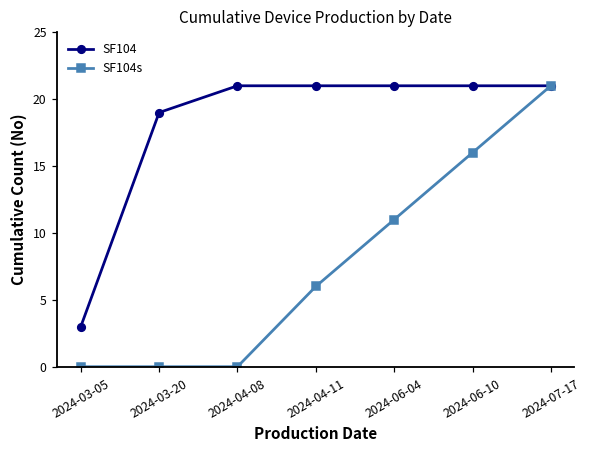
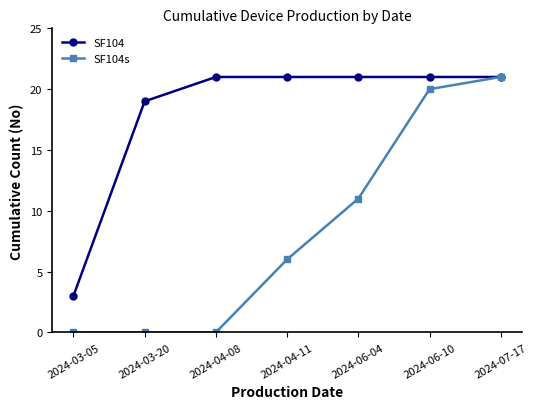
  {
    "SF104": {
      "2024-03-05": 3,
      "2024-03-20": 19,
      "2024-04-08": 21,
      "2024-04-11": 21,
      "2024-06-04": 21,
      "2024-06-10": 21
    },
    "SF104s": {
      "2024-03-05": 0,
      "2024-03-20": 0,
      "2024-04-08": 0,
      "2024-04-11": 6,
      "2024-06-04": 11,
-     "2024-06-10": 16
+     "2024-06-10": 20
    }
  }
